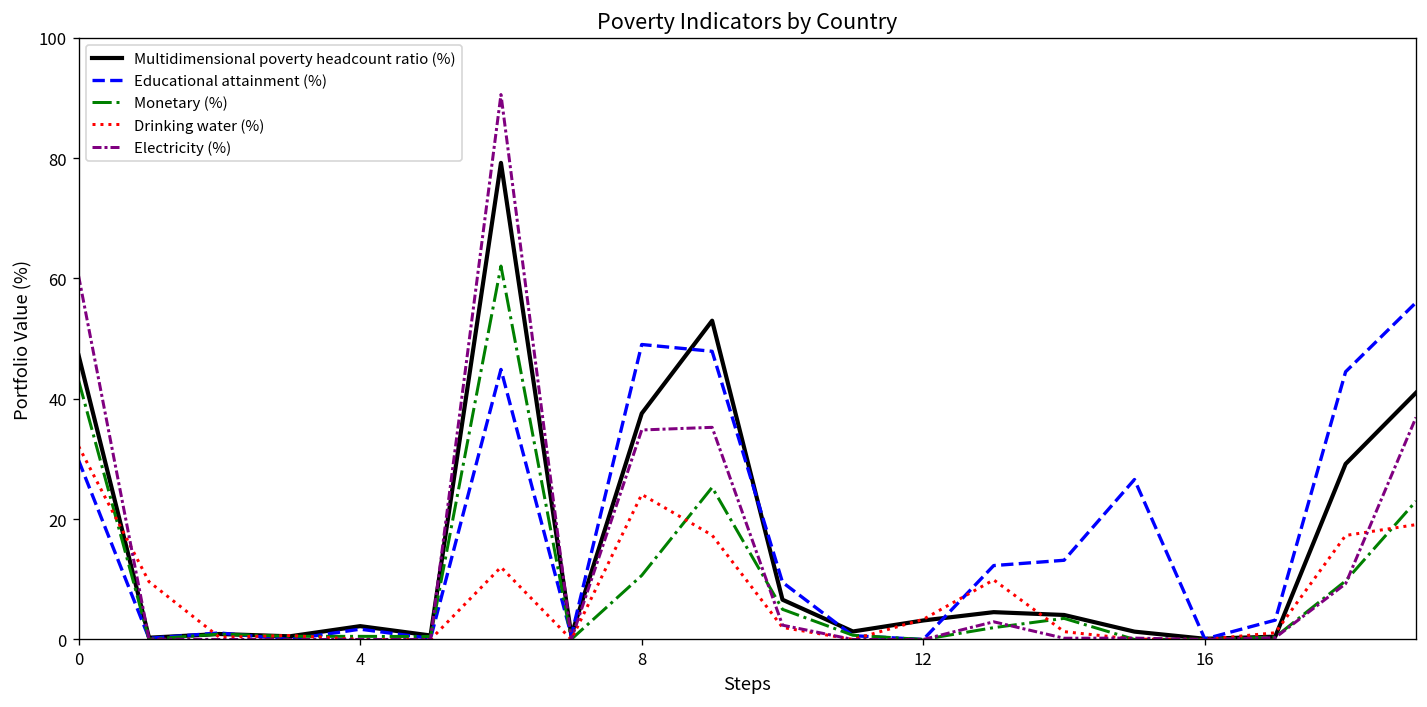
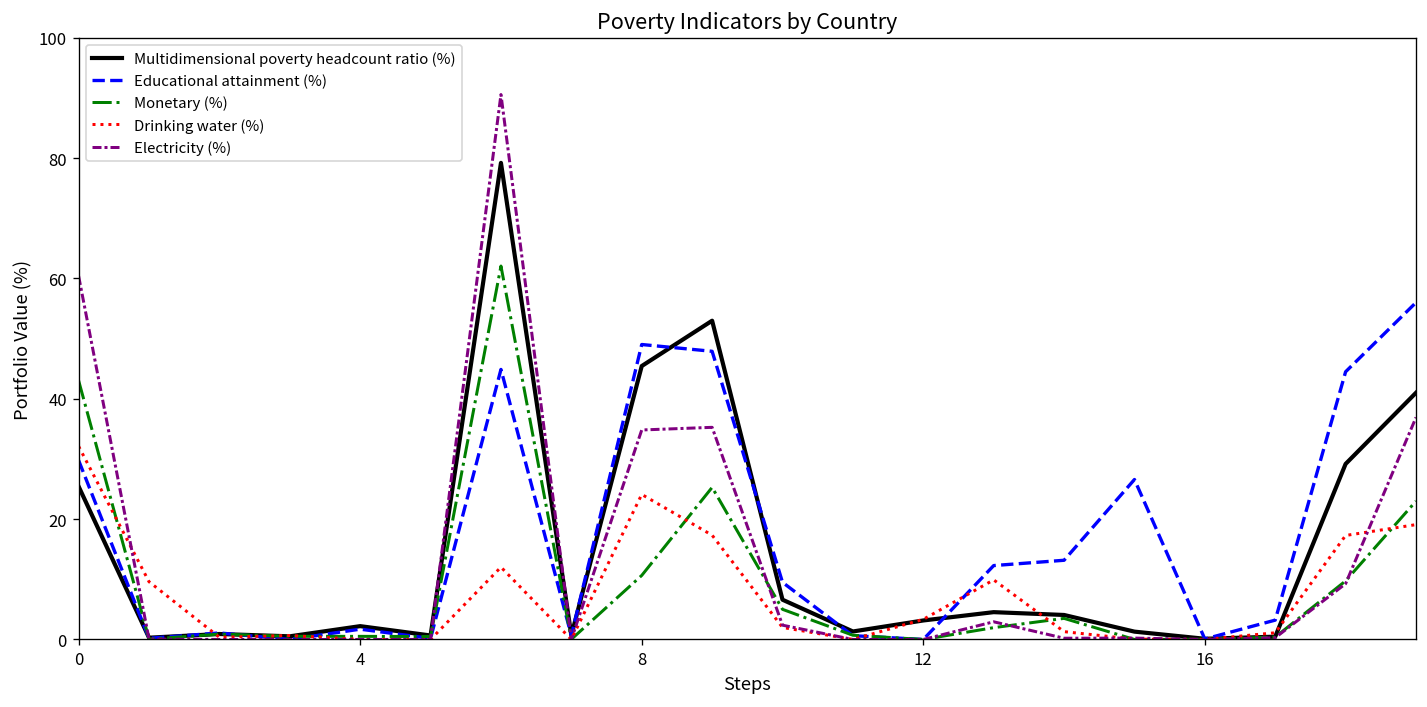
  {
    "Multidimensional poverty headcount ratio (%)": {
-     "0": 47,
-     "8": 38
+     "0": 25,
+     "8": 45
    },
    "Educational attainment (%)": {
      "0": 30,
      "8": 49
    },
    "Monetary (%)": {
      "0": 43,
      "4": 1,
      "8": 11
    },
    "Drinking water (%)": {
      "0": 32,
      "8": 24
    },
    "Electricity (%)": {
      "0": 60,
      "8": 35
    }
  }
